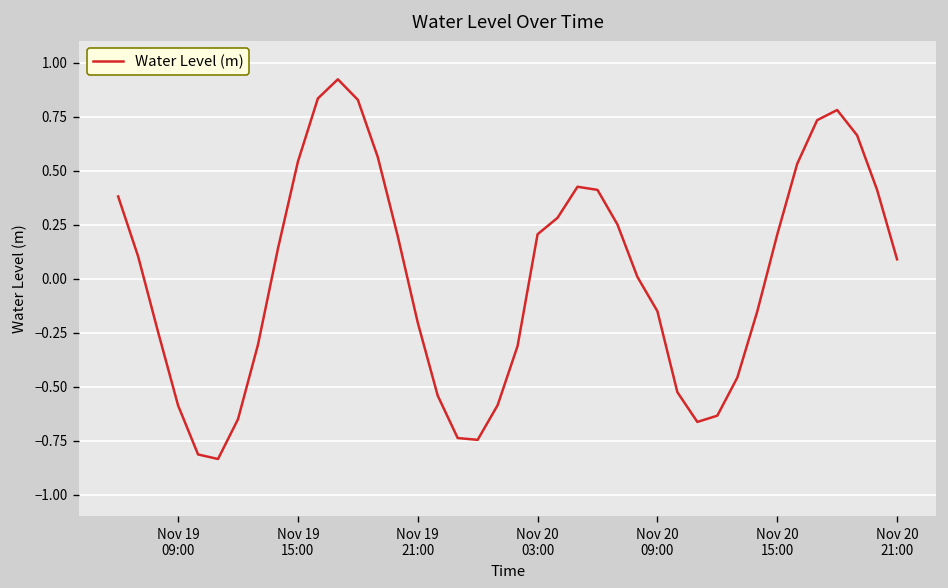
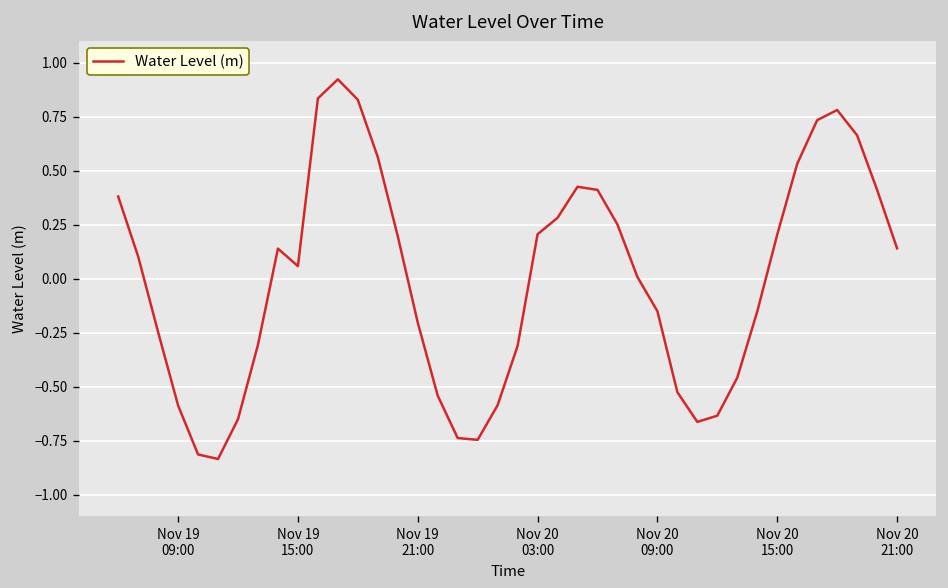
  {
    "Nov 19 09:00": -0.59,
-   "Nov 19 15:00": 0.54,
+   "Nov 19 15:00": 0.06,
    "Nov 19 21:00": -0.20,
    "Nov 20 03:00": 0.21,
    "Nov 20 09:00": -0.15,
    "Nov 20 15:00": 0.20,
-   "Nov 20 21:00": 0.09
+   "Nov 20 21:00": 0.14
  }
